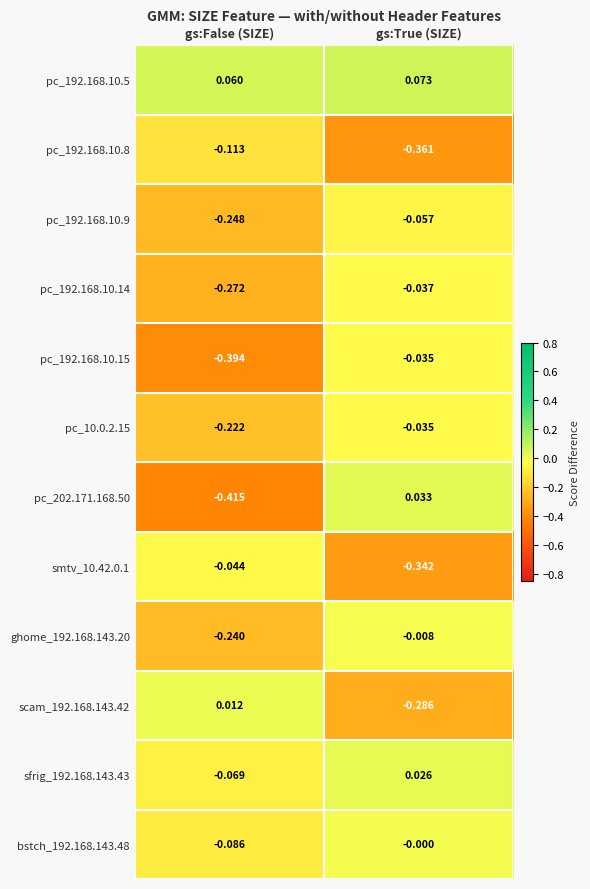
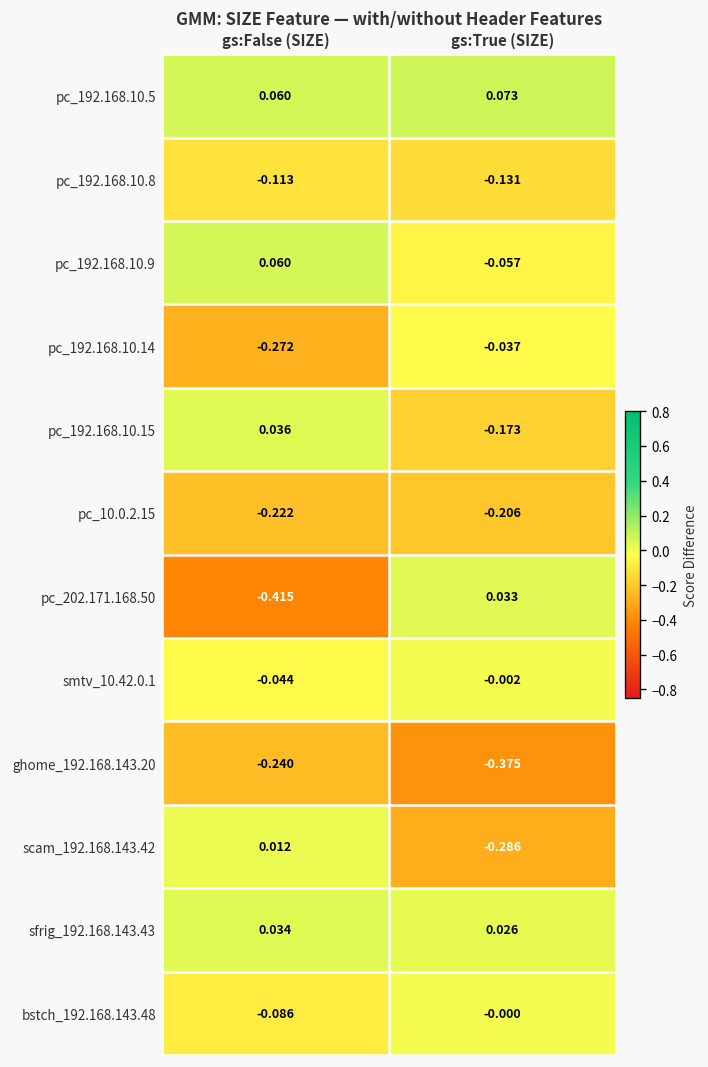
  {
    "pc_192.168.10.5": {
      "gs:False (SIZE)": 0.060,
      "gs:True (SIZE)": 0.073
    },
    "pc_192.168.10.8": {
      "gs:False (SIZE)": -0.113,
-     "gs:True (SIZE)": -0.361
+     "gs:True (SIZE)": -0.131
    },
    "pc_192.168.10.9": {
-     "gs:False (SIZE)": -0.248,
+     "gs:False (SIZE)": 0.060,
      "gs:True (SIZE)": -0.057
    },
    "pc_192.168.10.14": {
      "gs:False (SIZE)": -0.272,
      "gs:True (SIZE)": -0.037
    },
    "pc_192.168.10.15": {
-     "gs:False (SIZE)": -0.394,
-     "gs:True (SIZE)": -0.035
+     "gs:False (SIZE)": 0.036,
+     "gs:True (SIZE)": -0.173
    },
    "pc_10.0.2.15": {
      "gs:False (SIZE)": -0.222,
-     "gs:True (SIZE)": -0.035
+     "gs:True (SIZE)": -0.206
    },
    "pc_202.171.168.50": {
      "gs:False (SIZE)": -0.415,
      "gs:True (SIZE)": 0.033
    },
    "smtv_10.42.0.1": {
      "gs:False (SIZE)": -0.044,
-     "gs:True (SIZE)": -0.342
+     "gs:True (SIZE)": -0.002
    },
    "ghome_192.168.143.20": {
      "gs:False (SIZE)": -0.240,
-     "gs:True (SIZE)": -0.008
+     "gs:True (SIZE)": -0.375
    },
    "scam_192.168.143.42": {
      "gs:False (SIZE)": 0.012,
      "gs:True (SIZE)": -0.286
    },
    "sfrig_192.168.143.43": {
-     "gs:False (SIZE)": -0.069,
+     "gs:False (SIZE)": 0.034,
      "gs:True (SIZE)": 0.026
    },
    "bstch_192.168.143.48": {
      "gs:False (SIZE)": -0.086,
      "gs:True (SIZE)": -0.000
    }
  }
